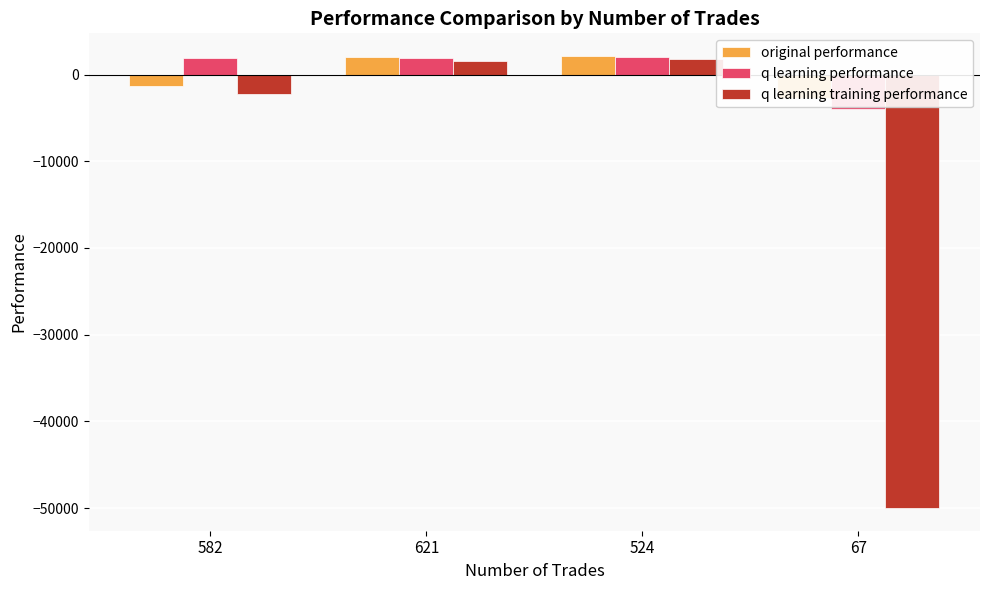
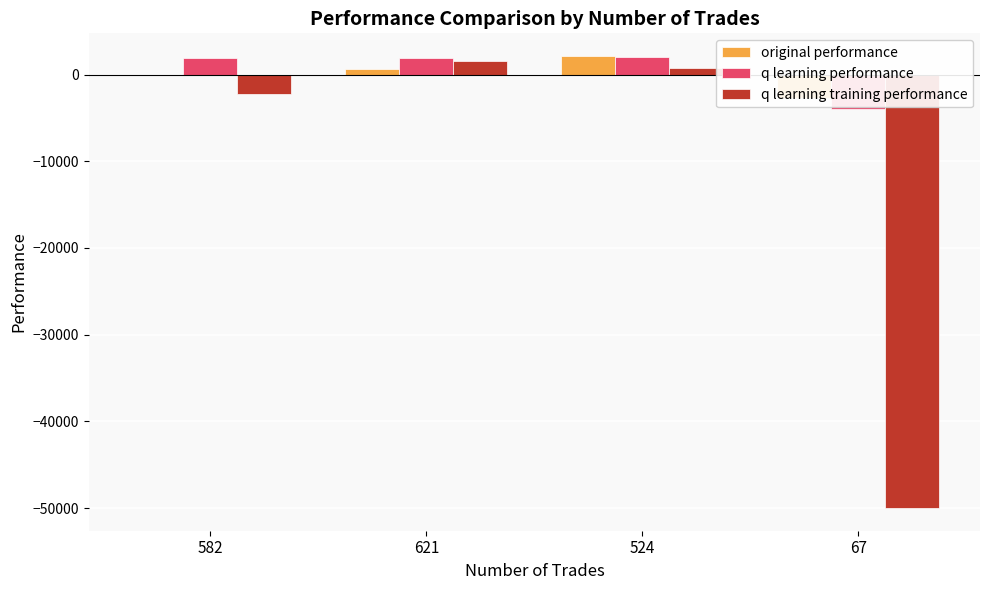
  {
    "original performance": {
-     "582": -1000,
-     "621": 2000,
+     "582": 0,
+     "621": 1000,
      "524": 2000
    },
    "q learning performance": {
      "582": 2000,
      "621": 2000,
      "524": 2000,
      "67": -4000
    },
    "q learning training performance": {
      "582": -2000,
      "621": 2000,
-     "524": 2000,
+     "524": 1000,
      "67": -50000
    }
  }
